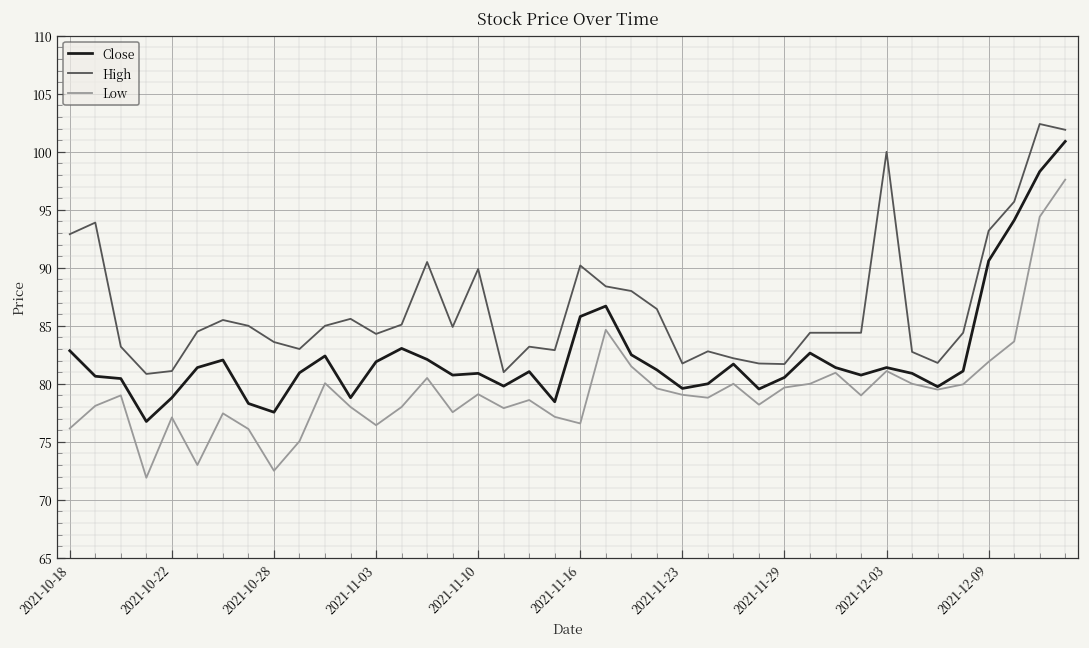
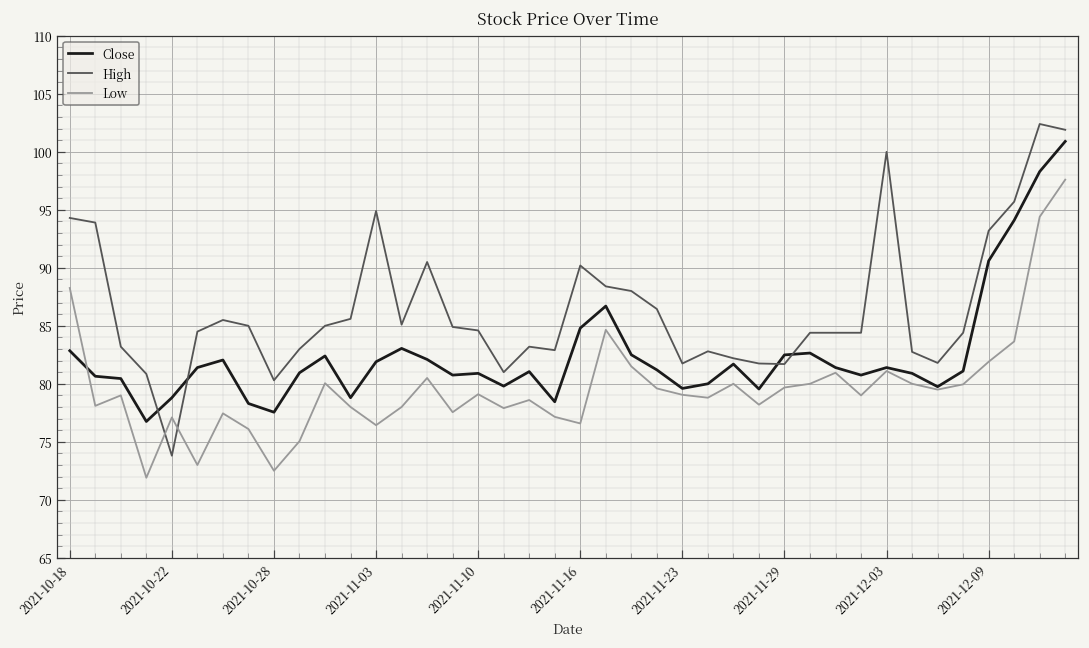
  {
    "Close": {
      "2021-10-18": 82.9,
      "2021-10-22": 78.8,
      "2021-10-28": 77.6,
      "2021-11-03": 81.9,
      "2021-11-10": 80.9,
-     "2021-11-16": 85.8,
+     "2021-11-16": 84.8,
      "2021-11-23": 79.6,
-     "2021-11-29": 80.6,
+     "2021-11-29": 82.5,
      "2021-12-03": 81.4,
      "2021-12-09": 90.6
    },
    "High": {
-     "2021-10-18": 92.9,
-     "2021-10-22": 81.1,
-     "2021-10-28": 83.6,
-     "2021-11-03": 84.3,
-     "2021-11-10": 89.9,
+     "2021-10-18": 94.3,
+     "2021-10-22": 73.8,
+     "2021-10-28": 80.3,
+     "2021-11-03": 94.9,
+     "2021-11-10": 84.6,
      "2021-11-16": 90.2,
      "2021-11-23": 81.8,
      "2021-11-29": 81.7,
      "2021-12-03": 100.0,
      "2021-12-09": 93.2
    },
    "Low": {
-     "2021-10-18": 76.2,
+     "2021-10-18": 88.3,
      "2021-10-22": 77.1,
      "2021-10-28": 72.5,
      "2021-11-03": 76.4,
      "2021-11-10": 79.1,
      "2021-11-16": 76.6,
      "2021-11-23": 79.1,
      "2021-11-29": 79.7,
      "2021-12-03": 81.1,
      "2021-12-09": 81.9
    }
  }
